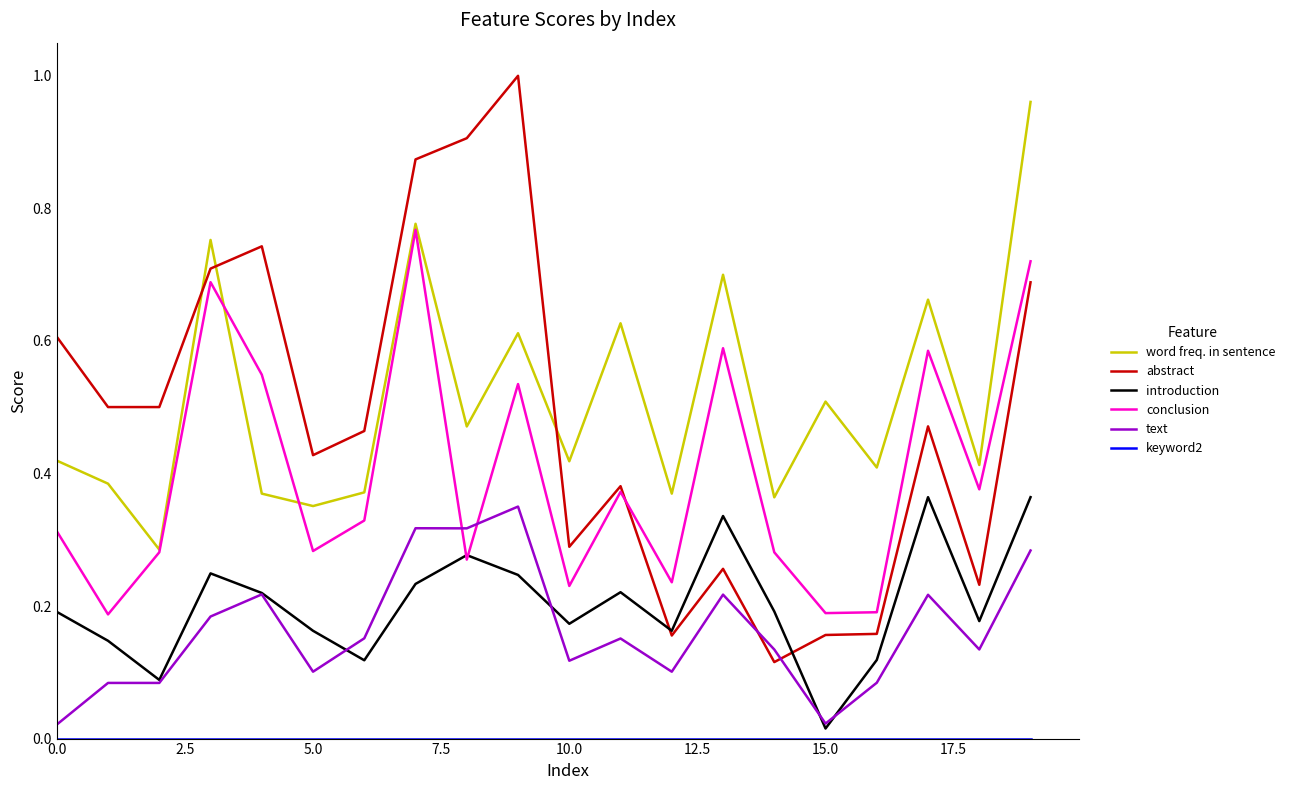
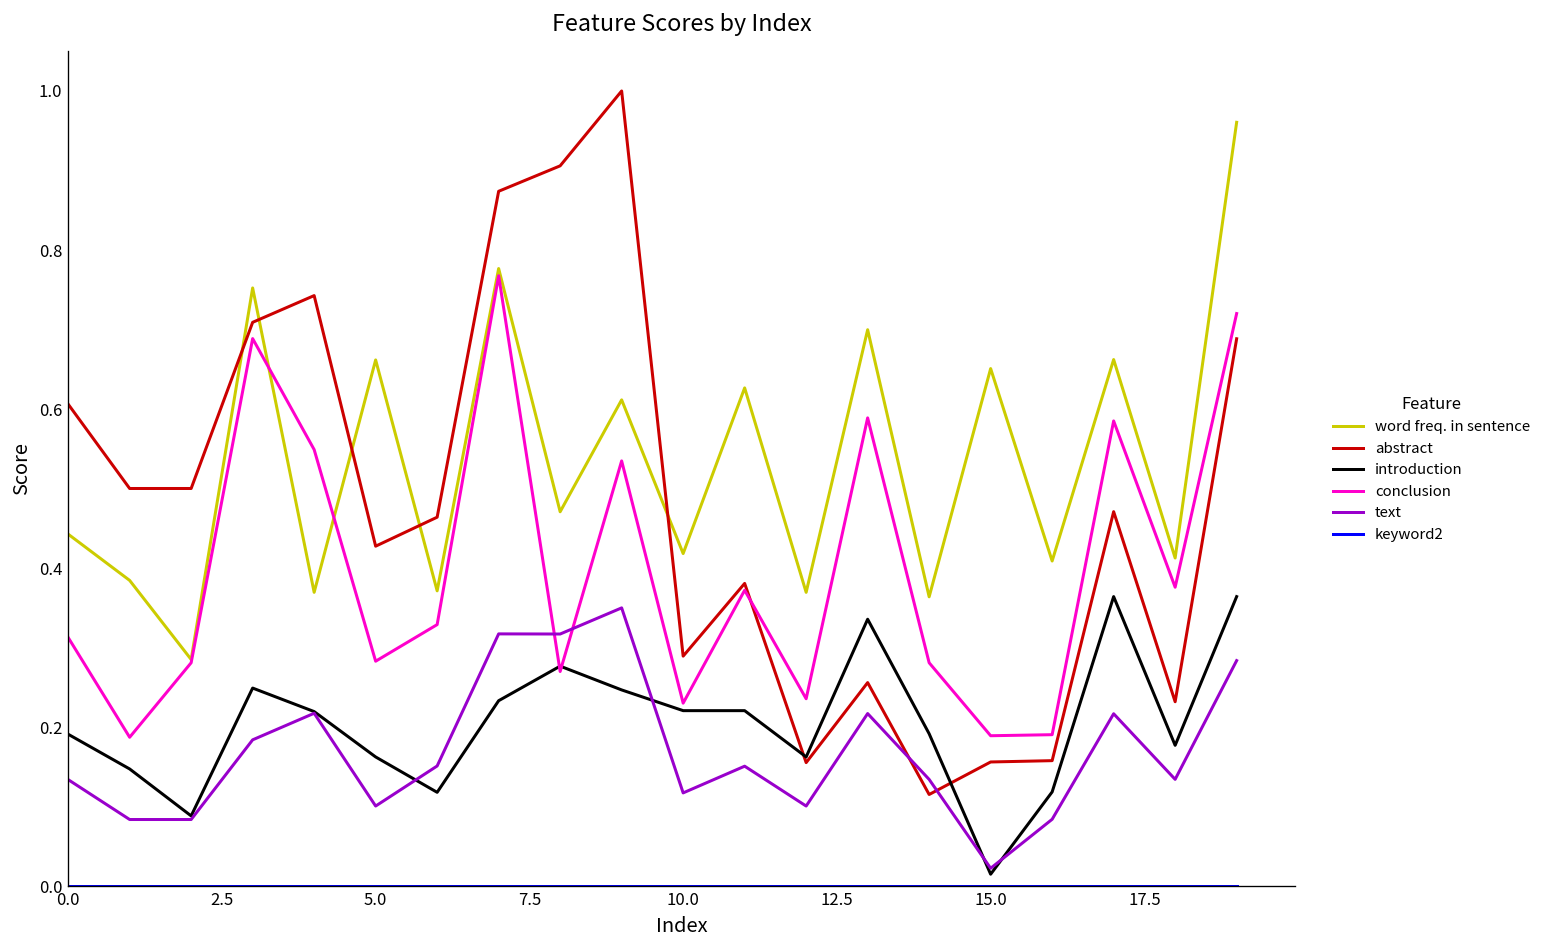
  {
    "word freq. in sentence": {
-     "0.0": 0.42,
-     "5.0": 0.35,
+     "0.0": 0.44,
+     "5.0": 0.66,
      "10.0": 0.42,
-     "15.0": 0.51
+     "15.0": 0.65
    },
    "abstract": {
      "0.0": 0.61,
      "5.0": 0.43,
      "10.0": 0.29,
      "15.0": 0.16
    },
    "introduction": {
      "0.0": 0.19,
      "5.0": 0.16,
-     "10.0": 0.17,
+     "10.0": 0.22,
      "15.0": 0.02
    },
    "conclusion": {
      "0.0": 0.31,
      "5.0": 0.28,
      "10.0": 0.23,
      "15.0": 0.19
    },
    "text": {
-     "0.0": 0.02,
+     "0.0": 0.13,
      "5.0": 0.10,
      "10.0": 0.12,
      "15.0": 0.02
    },
    "keyword2": {
      "0.0": 0.00,
      "5.0": 0.00,
      "10.0": 0.00,
      "15.0": 0.00
    }
  }
